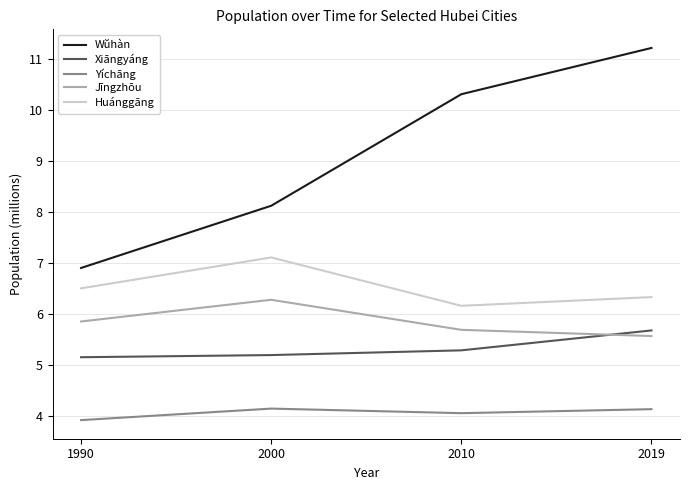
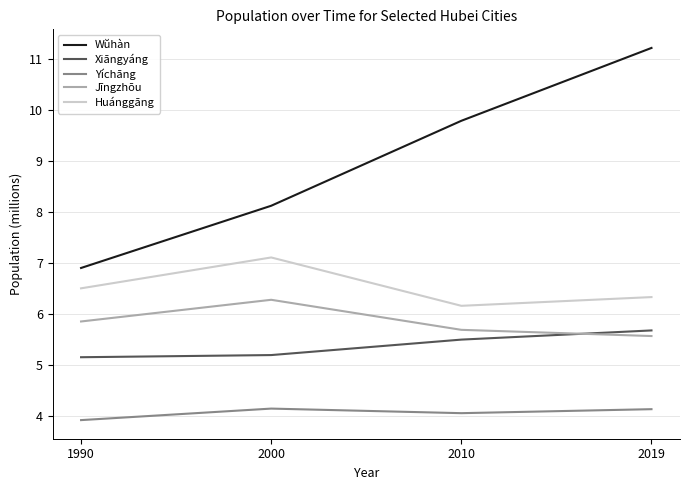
  {
    "Wŭhàn": {
      "1990": 6.9,
      "2000": 8.1,
-     "2010": 10.3,
+     "2010": 9.8,
      "2019": 11.2
    },
    "Xiāngyáng": {
      "1990": 5.2,
      "2000": 5.2,
-     "2010": 5.3,
+     "2010": 5.5,
      "2019": 5.7
    }
  }
